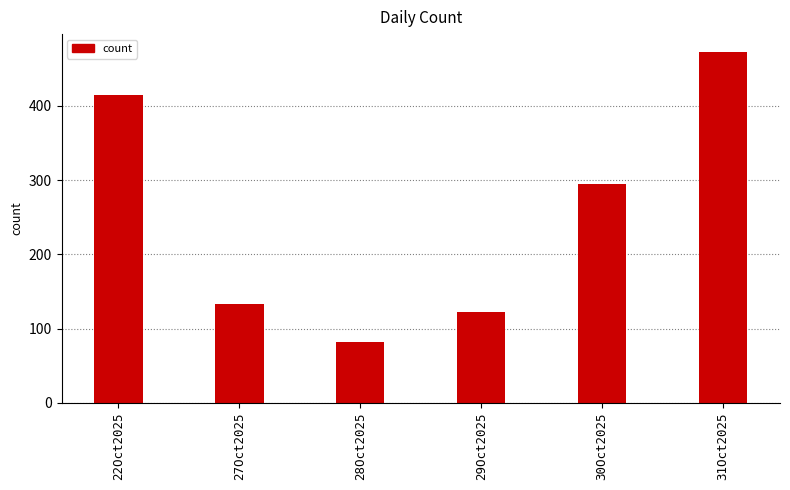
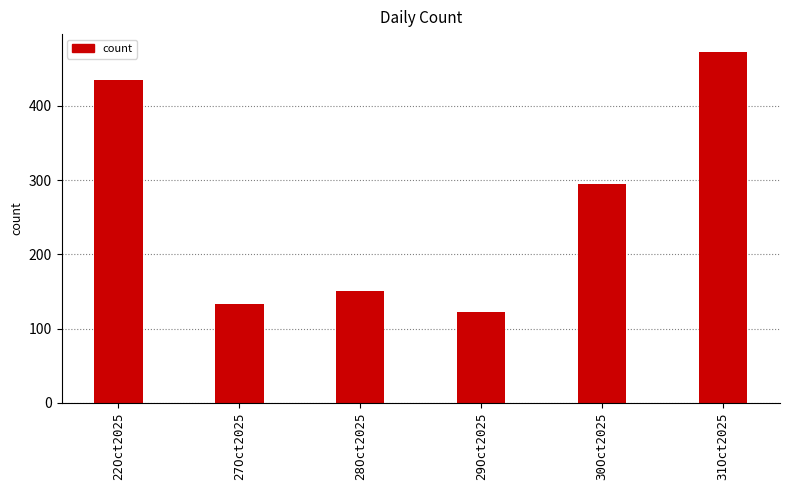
  {
-   "22Oct2025": 410,
+   "22Oct2025": 440,
    "27Oct2025": 130,
-   "28Oct2025": 80,
+   "28Oct2025": 150,
    "29Oct2025": 120,
    "30Oct2025": 300,
    "31Oct2025": 470
  }
